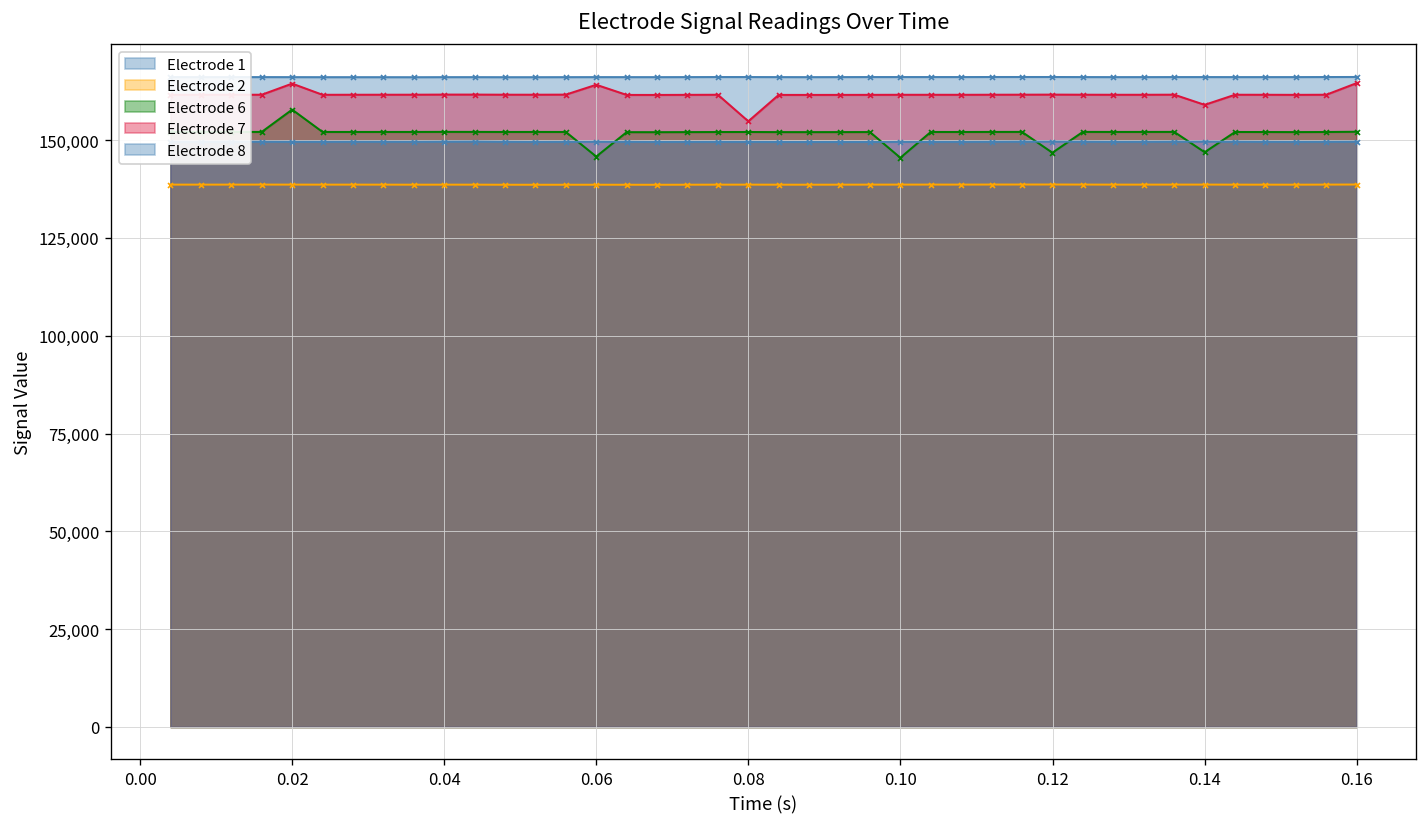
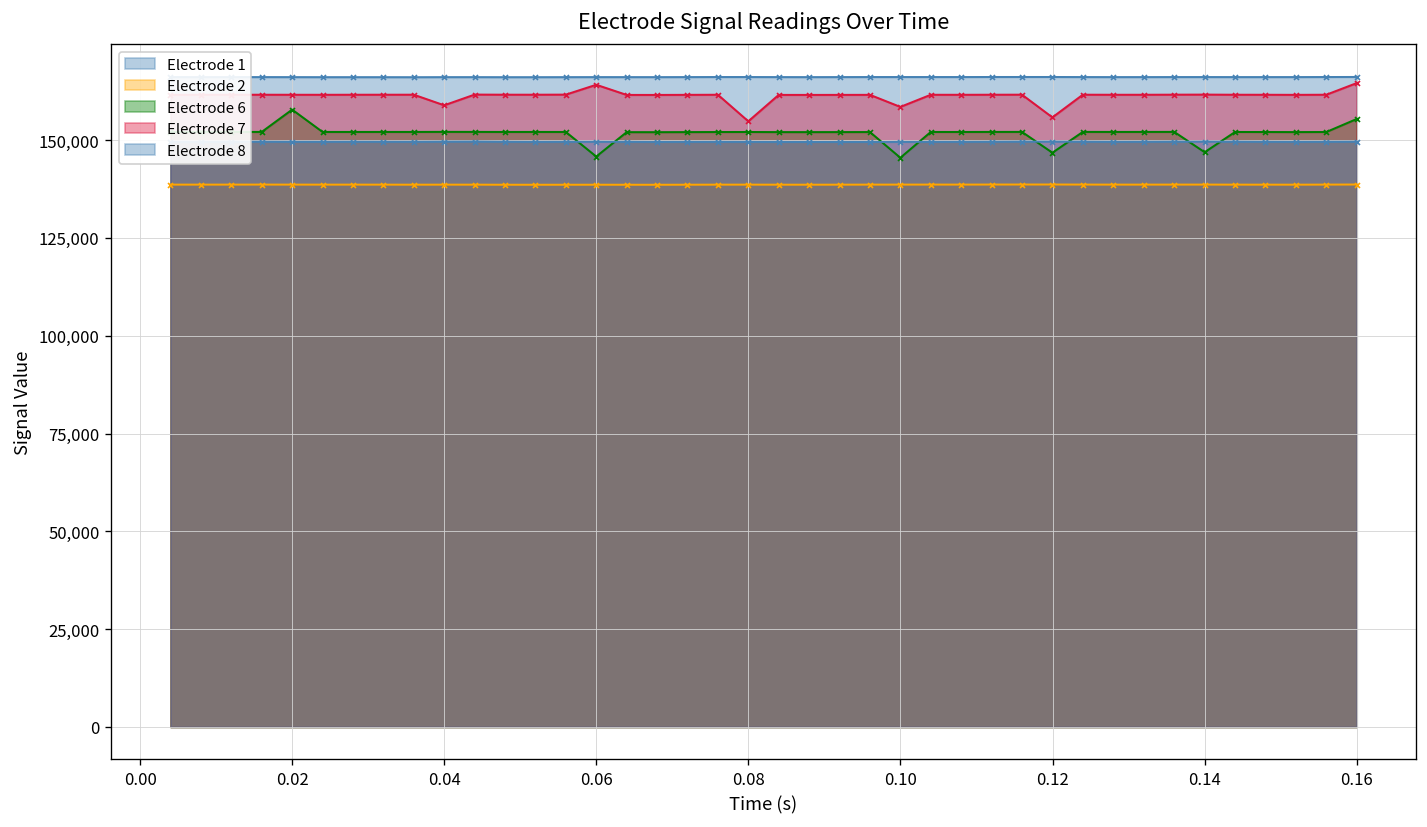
  {
    "Electrode 2": {
      "0.02": "139,000",
      "0.04": "139,000",
      "0.06": "139,000",
      "0.08": "139,000",
      "0.10": "139,000",
      "0.12": "139,000",
      "0.14": "139,000",
      "0.16": "139,000"
    },
    "Electrode 6": {
      "0.02": "158,000",
      "0.04": "152,000",
      "0.06": "146,000",
      "0.08": "152,000",
      "0.10": "145,000",
      "0.12": "147,000",
      "0.14": "147,000",
-     "0.16": "152,000"
+     "0.16": "155,000"
    },
    "Electrode 7": {
-     "0.02": "164,000",
-     "0.04": "162,000",
+     "0.02": "162,000",
+     "0.04": "159,000",
      "0.06": "164,000",
      "0.08": "155,000",
-     "0.10": "162,000",
-     "0.12": "162,000",
-     "0.14": "159,000",
+     "0.10": "158,000",
+     "0.12": "156,000",
+     "0.14": "162,000",
      "0.16": "165,000"
    }
  }
